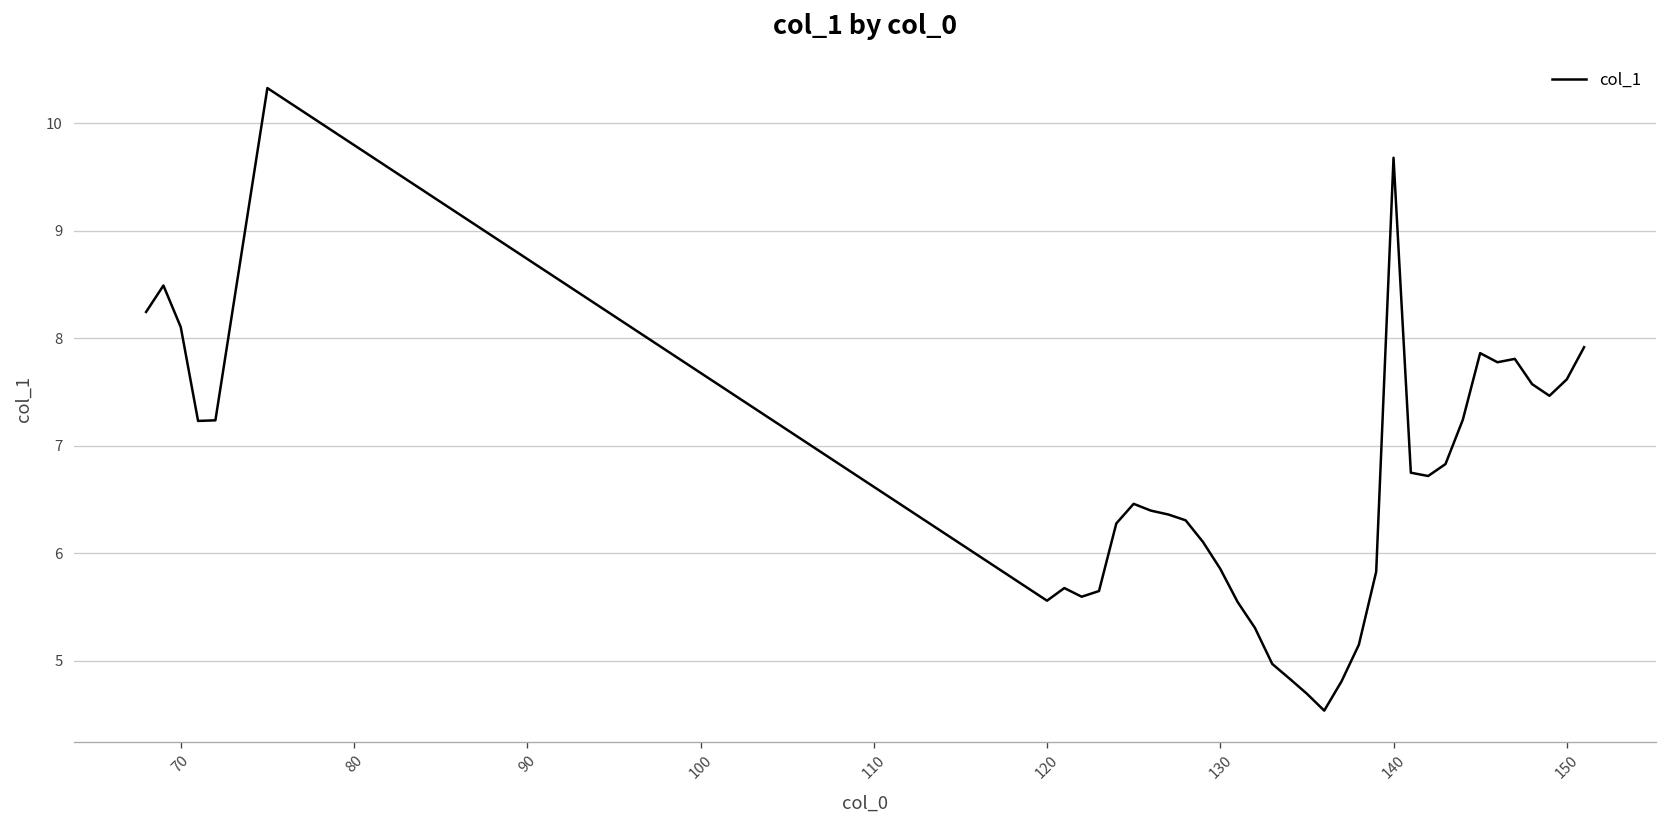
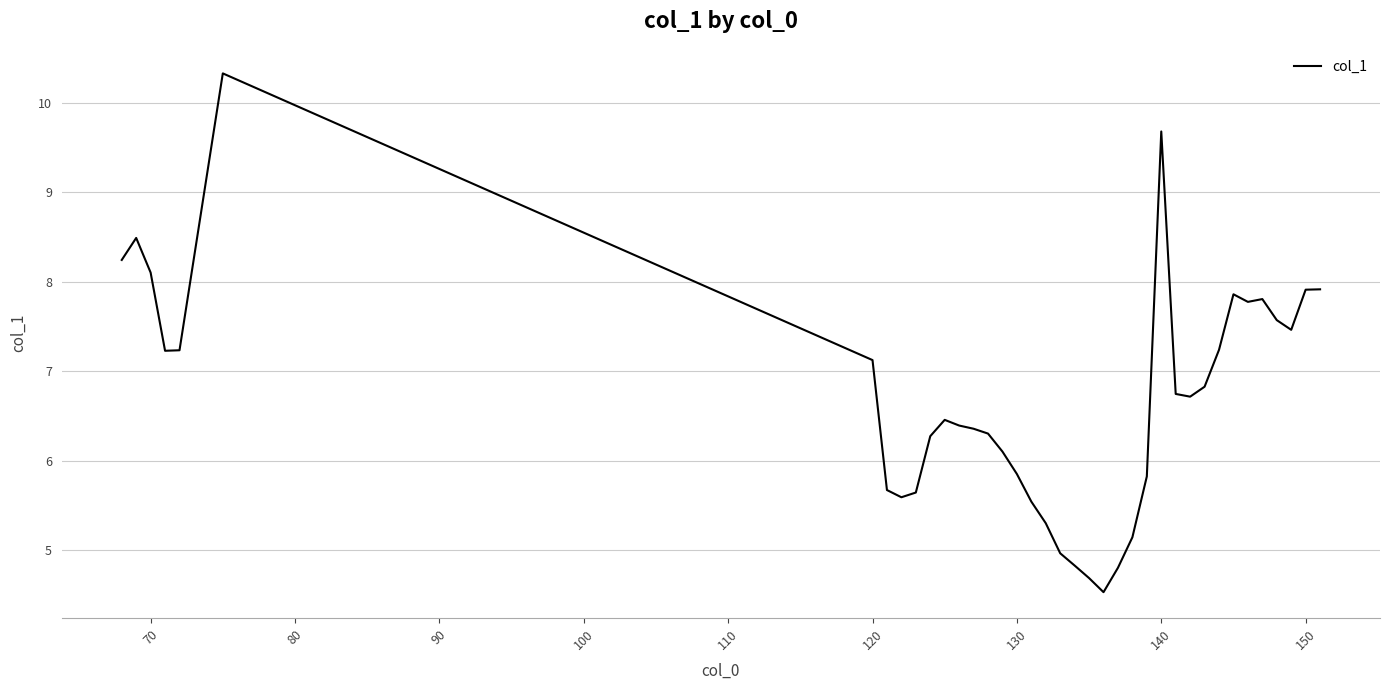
  {
    "70": 8.1,
-   "120": 5.6,
+   "120": 7.1,
    "130": 5.9,
    "140": 9.7,
-   "150": 7.6
+   "150": 7.9
  }
